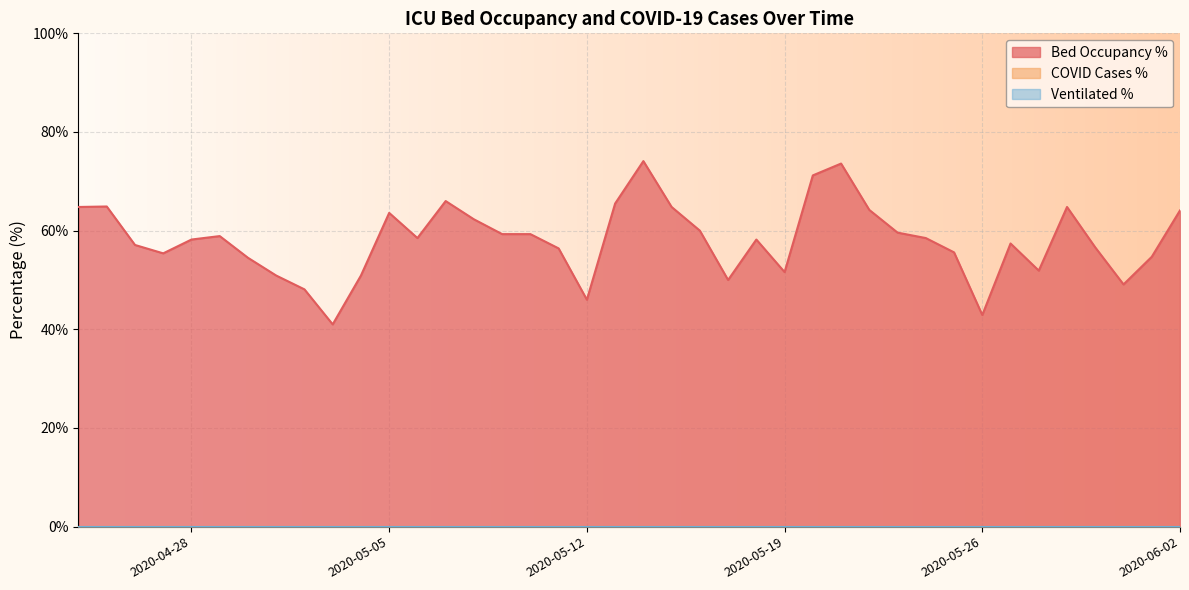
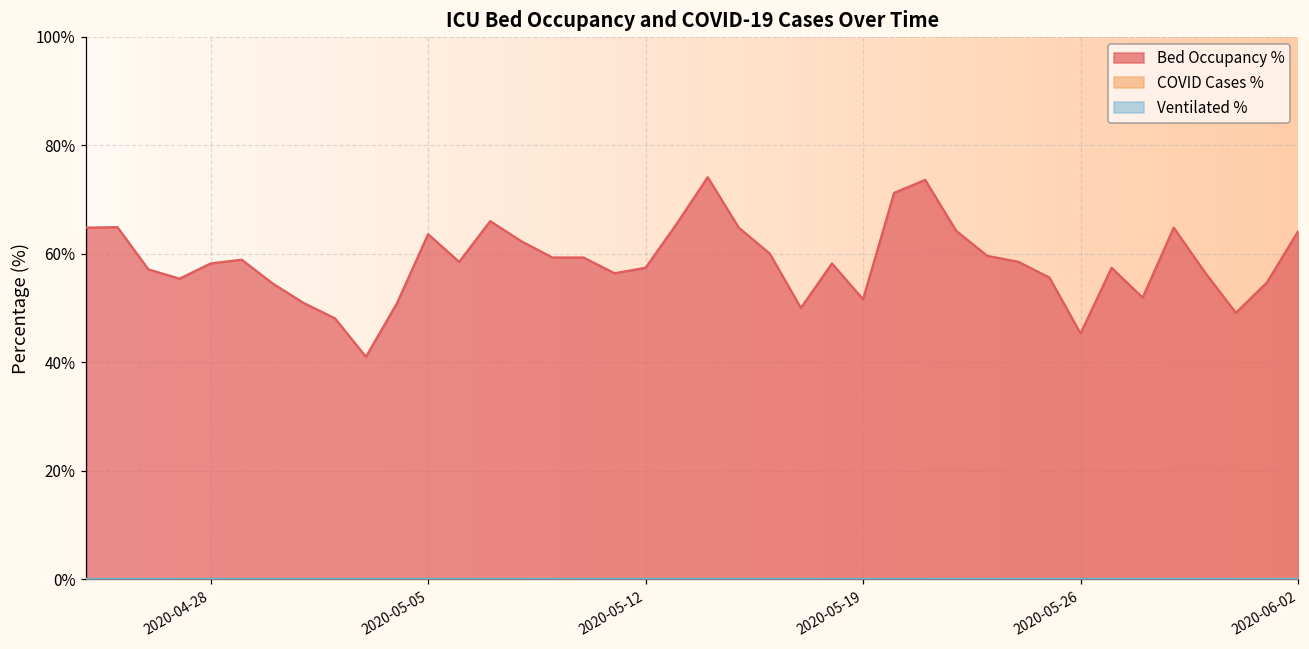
  {
    "Bed Occupancy %": {
      "2020-04-28": "58%",
      "2020-05-05": "64%",
-     "2020-05-12": "46%",
+     "2020-05-12": "57%",
      "2020-05-19": "52%",
-     "2020-05-26": "43%",
+     "2020-05-26": "45%",
      "2020-06-02": "64%"
    },
    "Ventilated %": {
      "2020-04-28": "0%",
      "2020-05-05": "0%",
      "2020-05-12": "0%",
      "2020-05-19": "0%",
      "2020-05-26": "0%",
      "2020-06-02": "0%"
    }
  }
